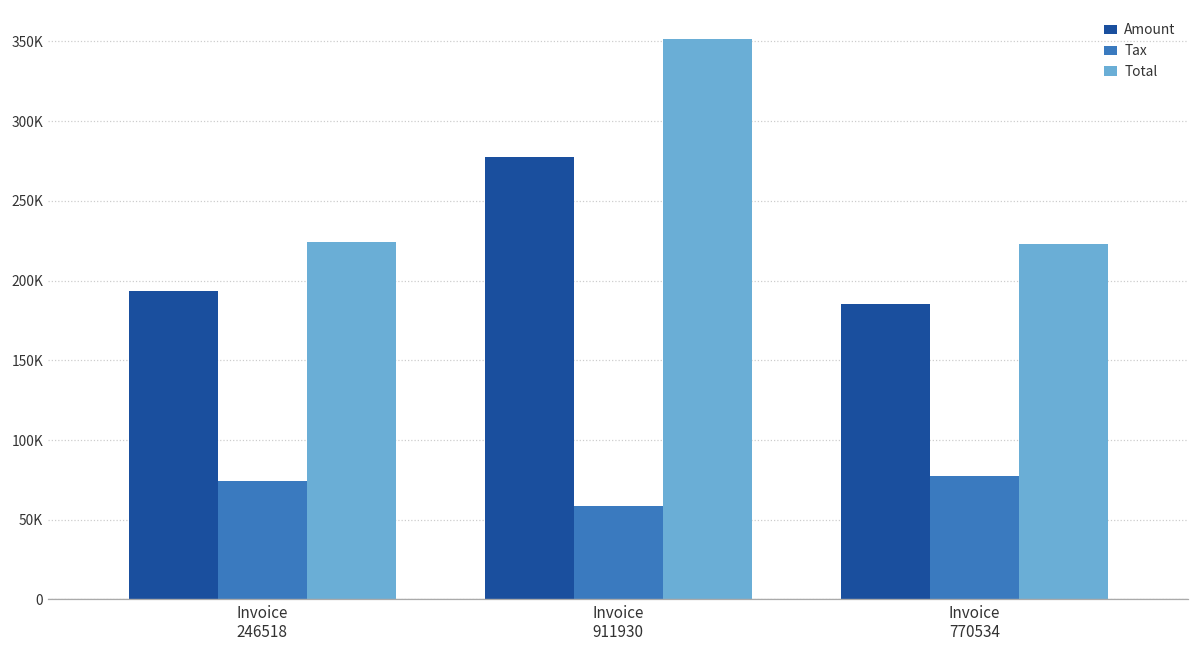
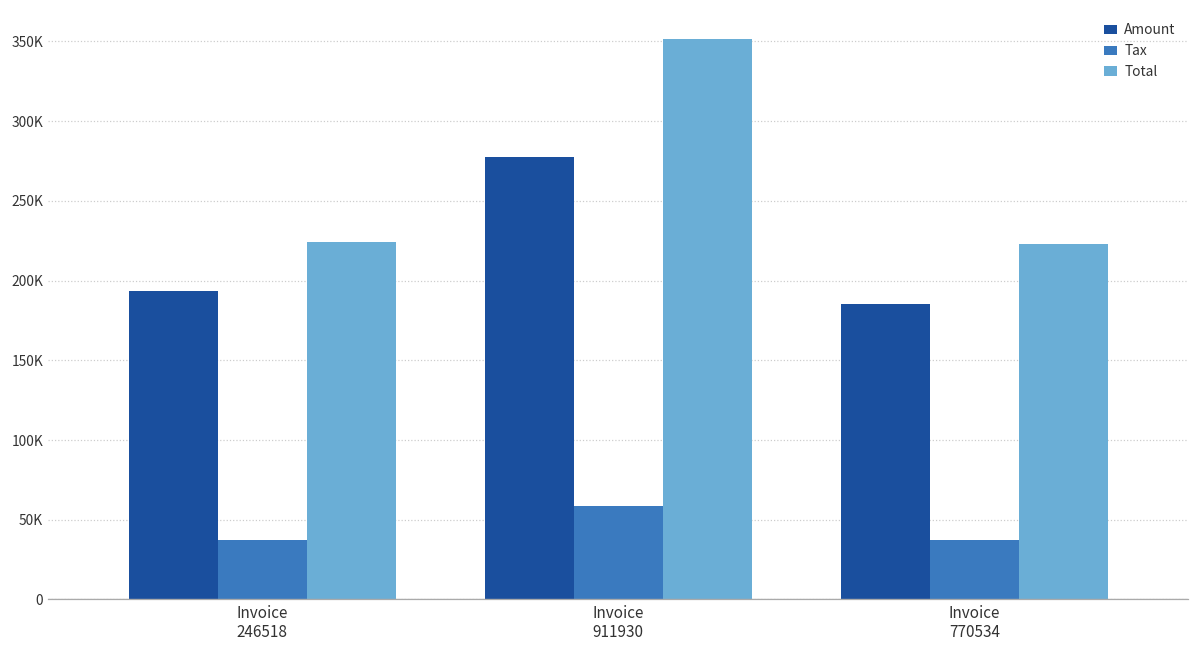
  {
    "Amount": {
      "Invoice 246518": 193000,
      "Invoice 911930": 278000,
      "Invoice 770534": 186000
    },
    "Tax": {
-     "Invoice 246518": 74000,
+     "Invoice 246518": 37000,
      "Invoice 911930": 59000,
-     "Invoice 770534": 77000
+     "Invoice 770534": 37000
    },
    "Total": {
      "Invoice 246518": 224000,
      "Invoice 911930": 352000,
      "Invoice 770534": 223000
    }
  }
